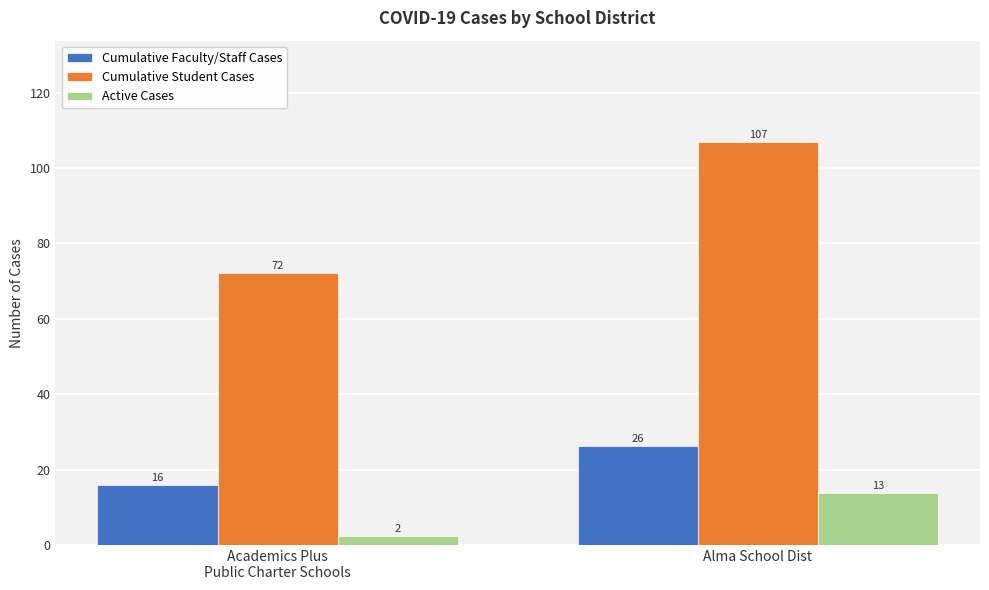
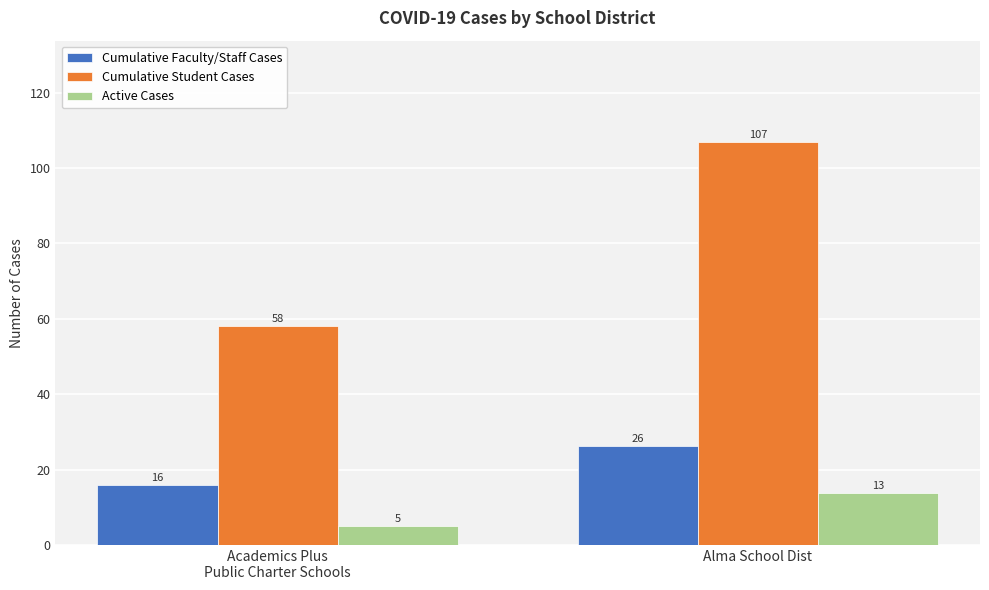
  {
    "Cumulative Faculty/Staff Cases": {
      "Academics Plus Public Charter Schools": 16,
      "Alma School Dist": 26
    },
    "Cumulative Student Cases": {
-     "Academics Plus Public Charter Schools": 72,
+     "Academics Plus Public Charter Schools": 58,
      "Alma School Dist": 107
    },
    "Active Cases": {
-     "Academics Plus Public Charter Schools": 2
+     "Academics Plus Public Charter Schools": 5
    }
  }
